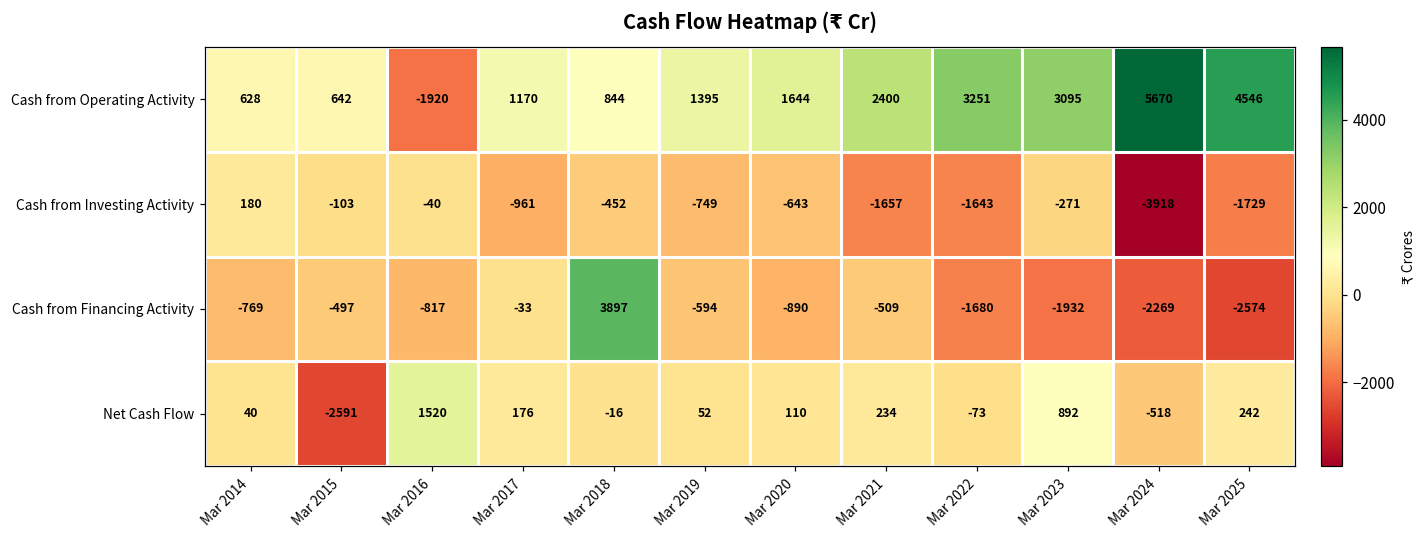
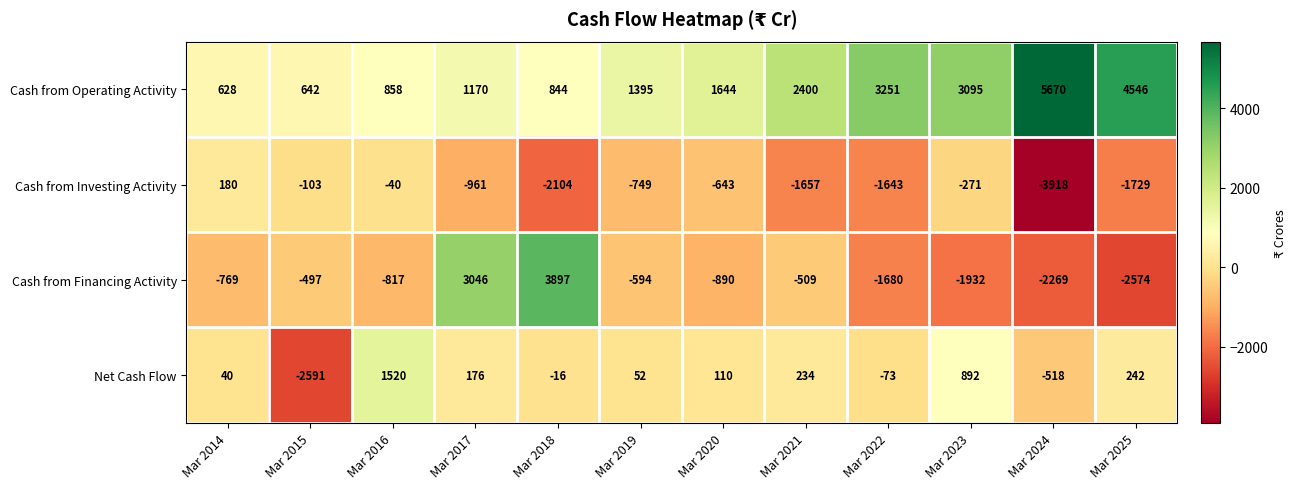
  {
    "Cash from Operating Activity": {
      "Mar 2014": 628,
      "Mar 2015": 642,
-     "Mar 2016": -1920,
+     "Mar 2016": 858,
      "Mar 2017": 1170,
      "Mar 2018": 844,
      "Mar 2019": 1395,
      "Mar 2020": 1644,
      "Mar 2021": 2400,
      "Mar 2022": 3251,
      "Mar 2023": 3095,
      "Mar 2024": 5670,
      "Mar 2025": 4546
    },
    "Cash from Investing Activity": {
      "Mar 2014": 180,
      "Mar 2015": -103,
      "Mar 2016": -40,
      "Mar 2017": -961,
-     "Mar 2018": -452,
+     "Mar 2018": -2104,
      "Mar 2019": -749,
      "Mar 2020": -643,
      "Mar 2021": -1657,
      "Mar 2022": -1643,
      "Mar 2023": -271,
      "Mar 2024": -3918,
      "Mar 2025": -1729
    },
    "Cash from Financing Activity": {
      "Mar 2014": -769,
      "Mar 2015": -497,
      "Mar 2016": -817,
-     "Mar 2017": -33,
+     "Mar 2017": 3046,
      "Mar 2018": 3897,
      "Mar 2019": -594,
      "Mar 2020": -890,
      "Mar 2021": -509,
      "Mar 2022": -1680,
      "Mar 2023": -1932,
      "Mar 2024": -2269,
      "Mar 2025": -2574
    },
    "Net Cash Flow": {
      "Mar 2014": 40,
      "Mar 2015": -2591,
      "Mar 2016": 1520,
      "Mar 2017": 176,
      "Mar 2018": -16,
      "Mar 2019": 52,
      "Mar 2020": 110,
      "Mar 2021": 234,
      "Mar 2022": -73,
      "Mar 2023": 892,
      "Mar 2024": -518,
      "Mar 2025": 242
    }
  }
